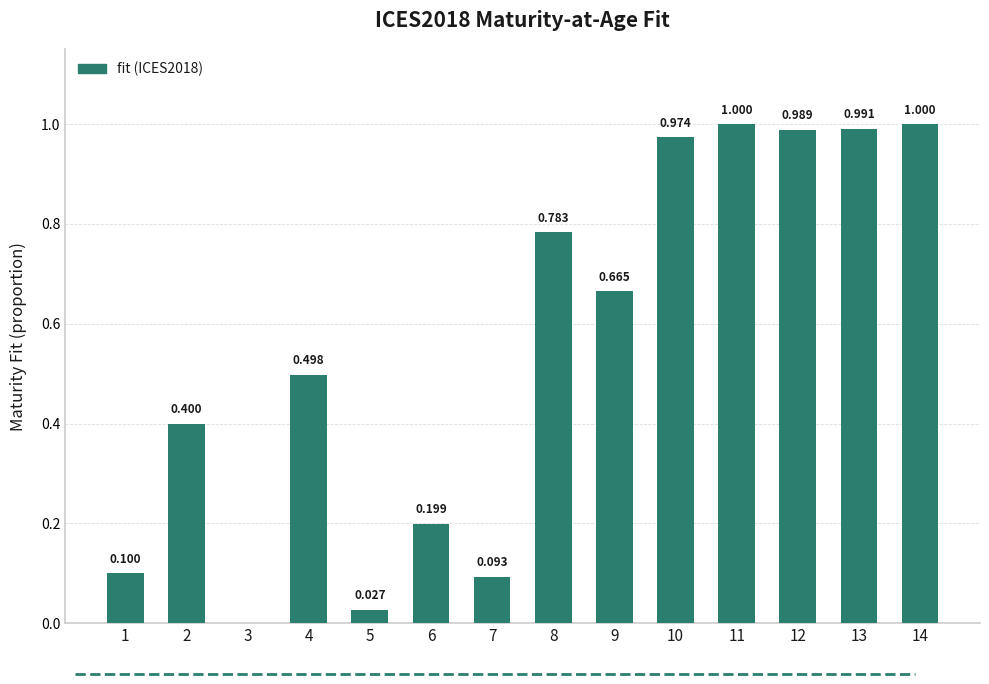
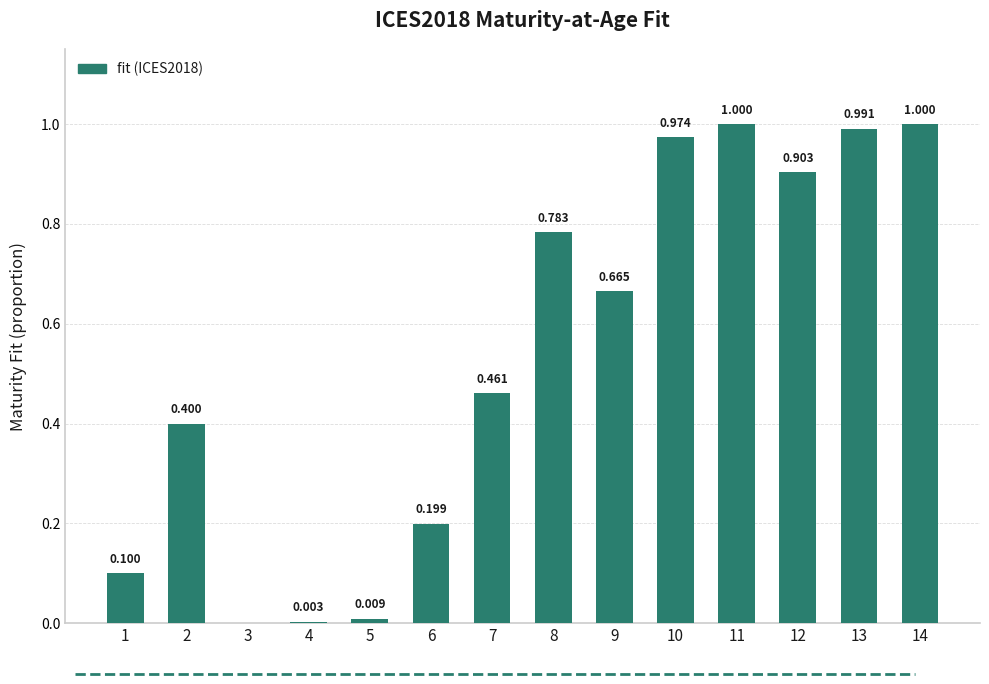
  {
    "1": 0.100,
    "2": 0.400,
-   "4": 0.498,
-   "5": 0.027,
+   "4": 0.003,
+   "5": 0.009,
    "6": 0.199,
-   "7": 0.093,
+   "7": 0.461,
    "8": 0.783,
    "9": 0.665,
    "10": 0.974,
    "11": 1.000,
-   "12": 0.989,
+   "12": 0.903,
    "13": 0.991,
    "14": 1.000
  }
